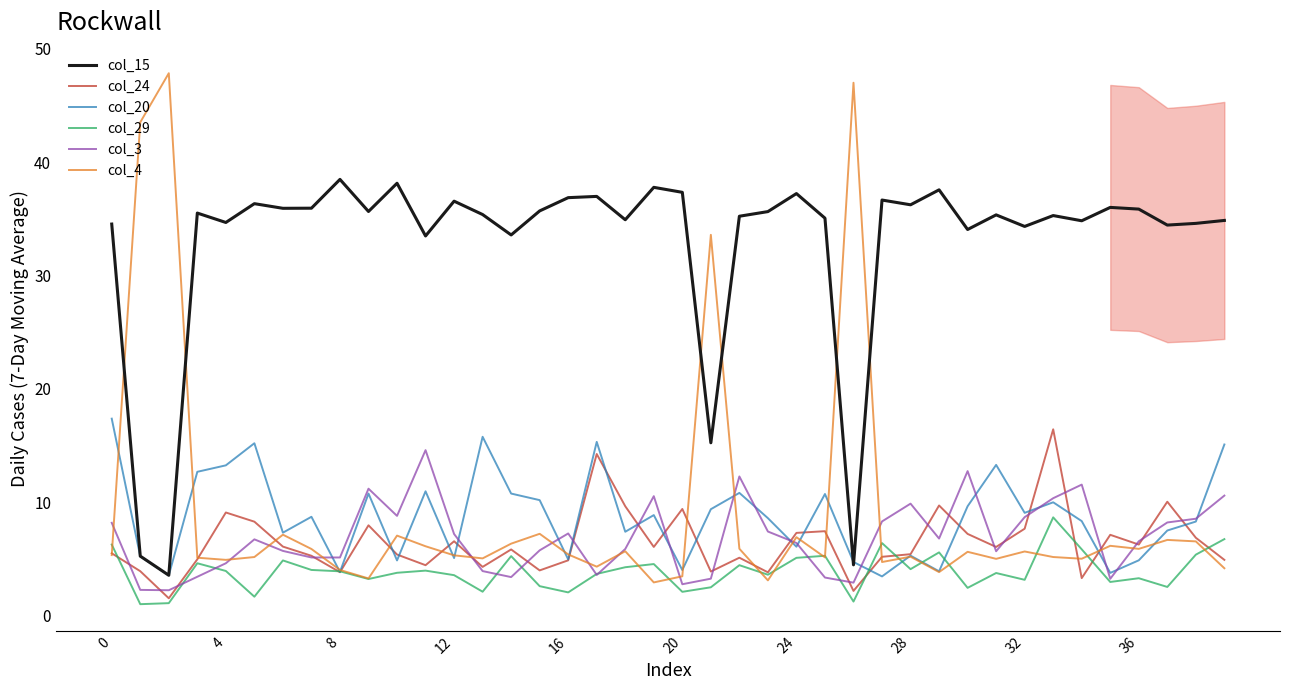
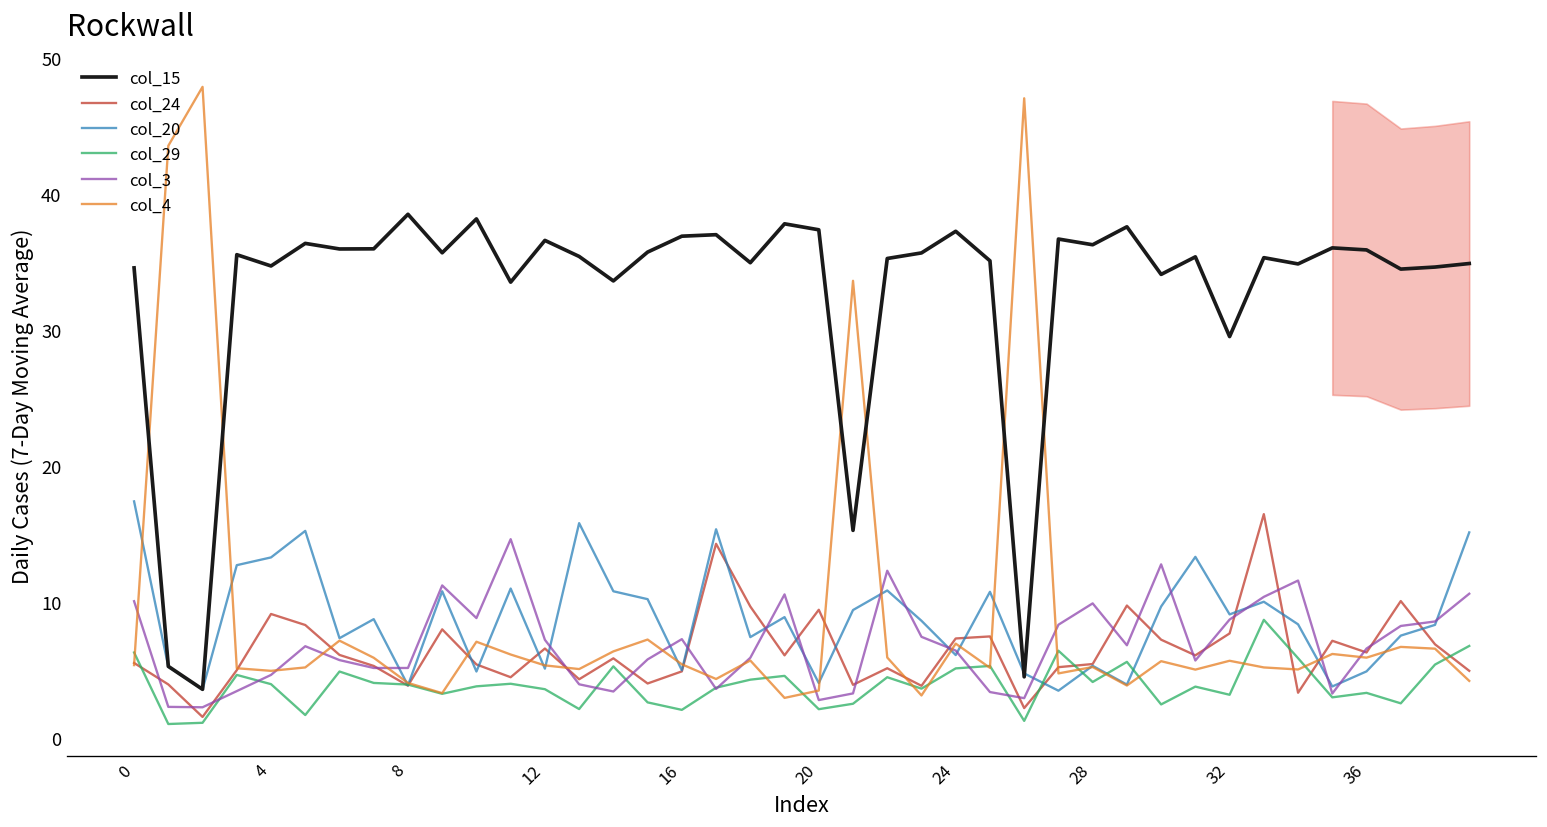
  {
    "col_15": {
      "0": 34.5,
      "4": 34.7,
      "8": 38.5,
      "12": 36.6,
      "16": 36.9,
      "20": 37.3,
      "24": 37.2,
      "28": 36.2,
-     "32": 34.3,
+     "32": 29.5,
      "36": 35.9
    },
    "col_20": {
      "0": 17.4,
      "4": 13.3,
      "12": 5.1,
      "20": 4.0,
      "24": 6.1,
      "32": 9.1,
      "36": 4.9
    },
    "col_29": {
      "0": 6.3,
      "4": 3.9,
      "12": 3.6,
      "16": 2.0,
      "20": 2.1,
      "24": 5.1,
      "28": 4.1,
      "32": 3.2,
      "36": 3.3
    },
    "col_3": {
-     "0": 8.2,
+     "0": 10.0,
      "4": 4.6,
      "8": 5.1,
      "12": 7.2,
      "16": 7.2,
      "20": 2.8,
      "24": 6.4,
      "28": 9.9,
      "32": 8.7,
      "36": 6.6
    }
  }
